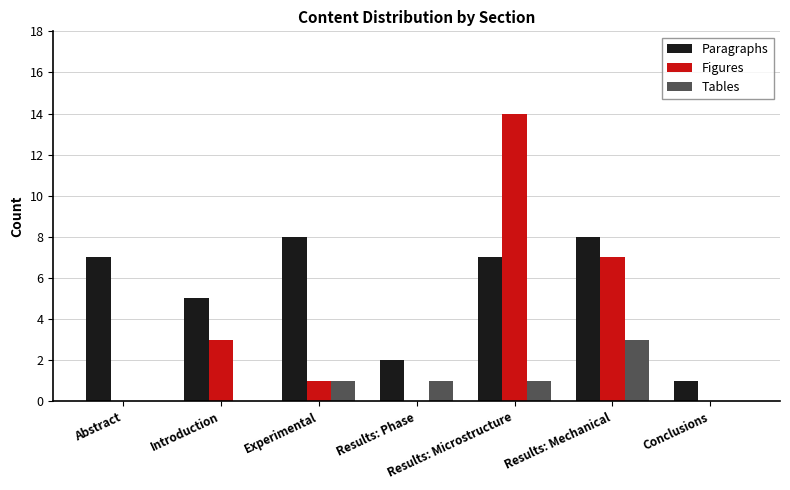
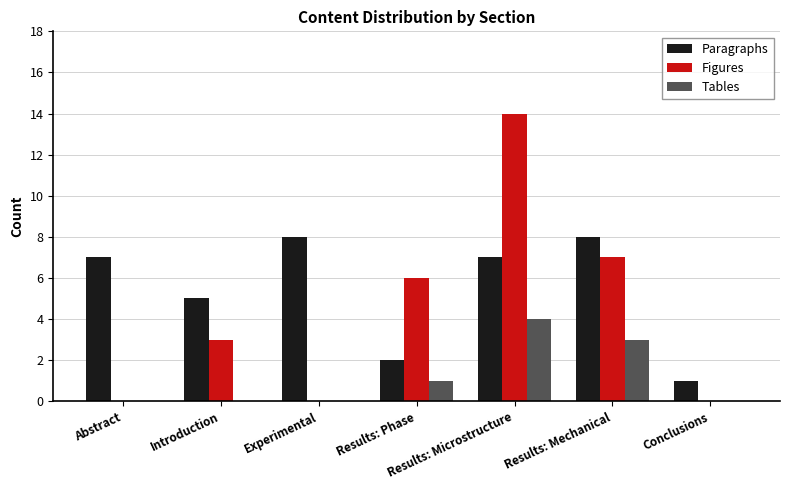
  {
    "Paragraphs": {
      "Abstract": 7,
      "Introduction": 5,
      "Experimental": 8,
      "Results: Phase": 2,
      "Results: Microstructure": 7,
      "Results: Mechanical": 8,
      "Conclusions": 1
    },
    "Figures": {
      "Abstract": 0,
      "Introduction": 3,
-     "Experimental": 1,
-     "Results: Phase": 0,
+     "Experimental": 0,
+     "Results: Phase": 6,
      "Results: Microstructure": 14,
      "Results: Mechanical": 7,
      "Conclusions": 0
    },
    "Tables": {
      "Abstract": 0,
      "Introduction": 0,
-     "Experimental": 1,
+     "Experimental": 0,
      "Results: Phase": 1,
-     "Results: Microstructure": 1,
+     "Results: Microstructure": 4,
      "Results: Mechanical": 3,
      "Conclusions": 0
    }
  }
